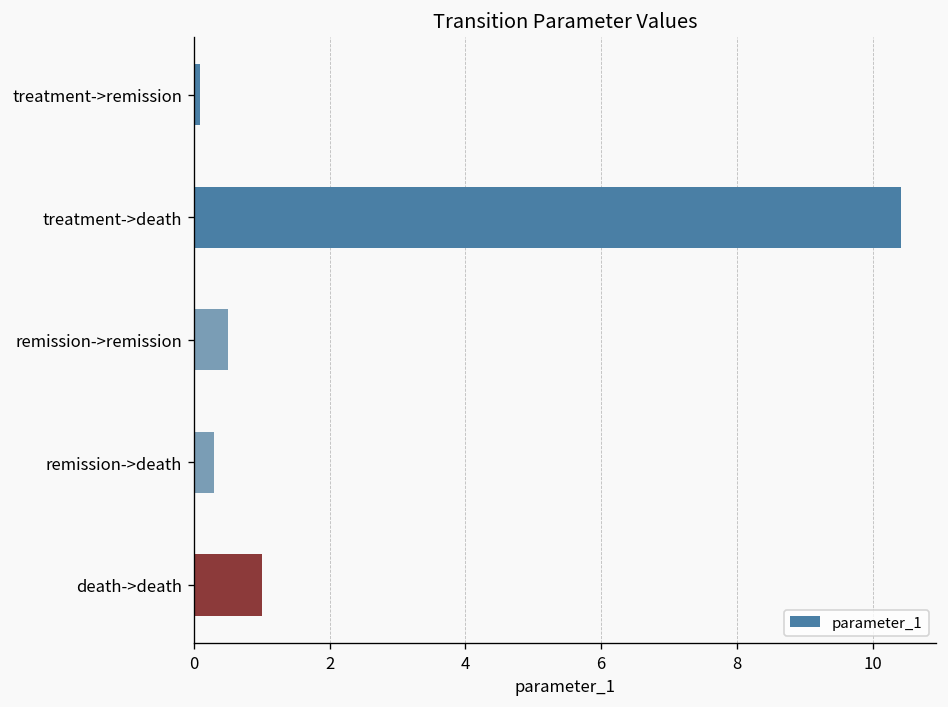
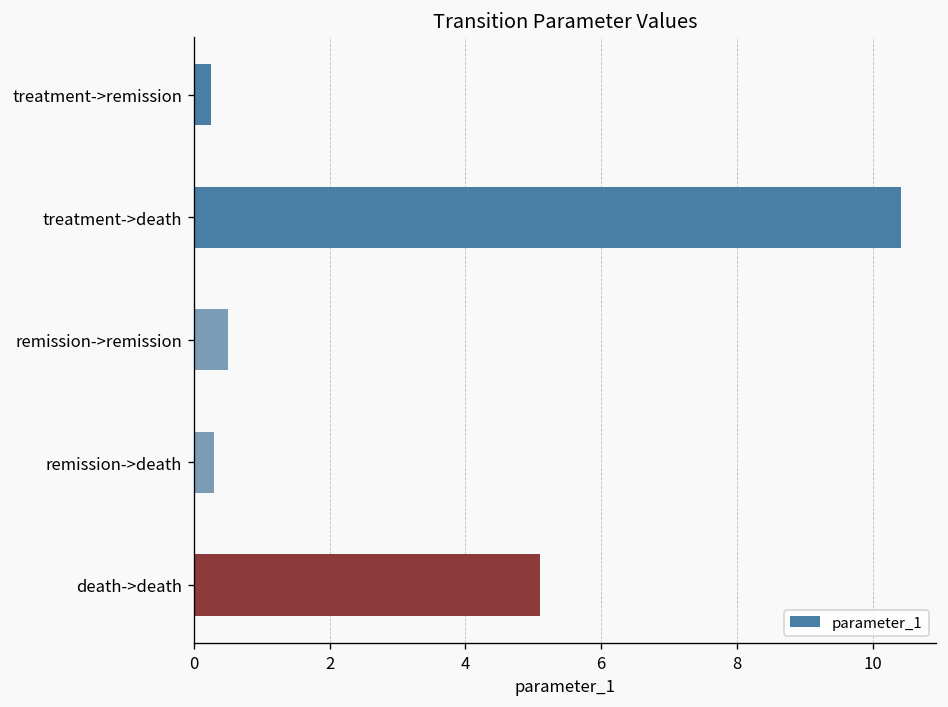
  {
-   "treatment->remission": 0.1,
+   "treatment->remission": 0.3,
    "treatment->death": 10.4,
    "remission->remission": 0.5,
    "remission->death": 0.3,
-   "death->death": 1.0
+   "death->death": 5.1
  }
